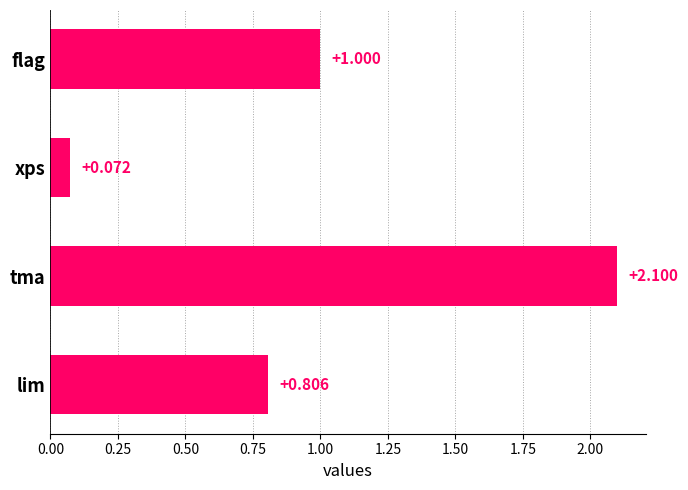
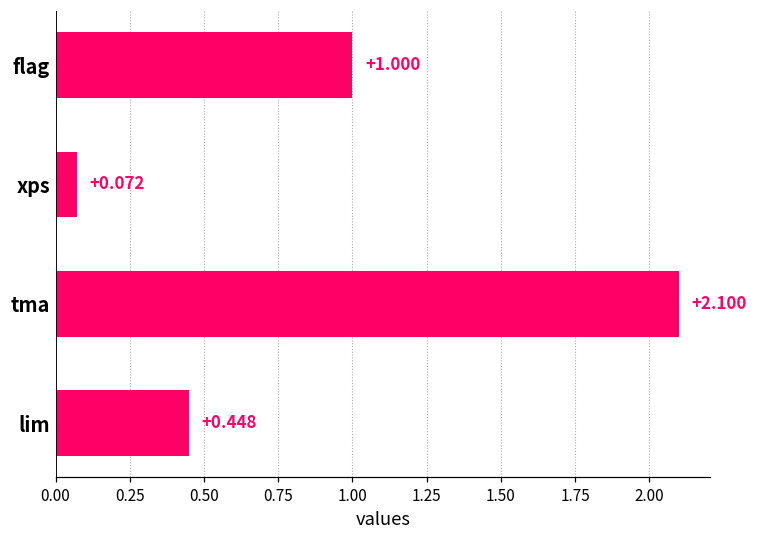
  {
    "flag": "+1.000",
    "xps": "+0.072",
    "tma": "+2.100",
-   "lim": "+0.806"
+   "lim": "+0.448"
  }
